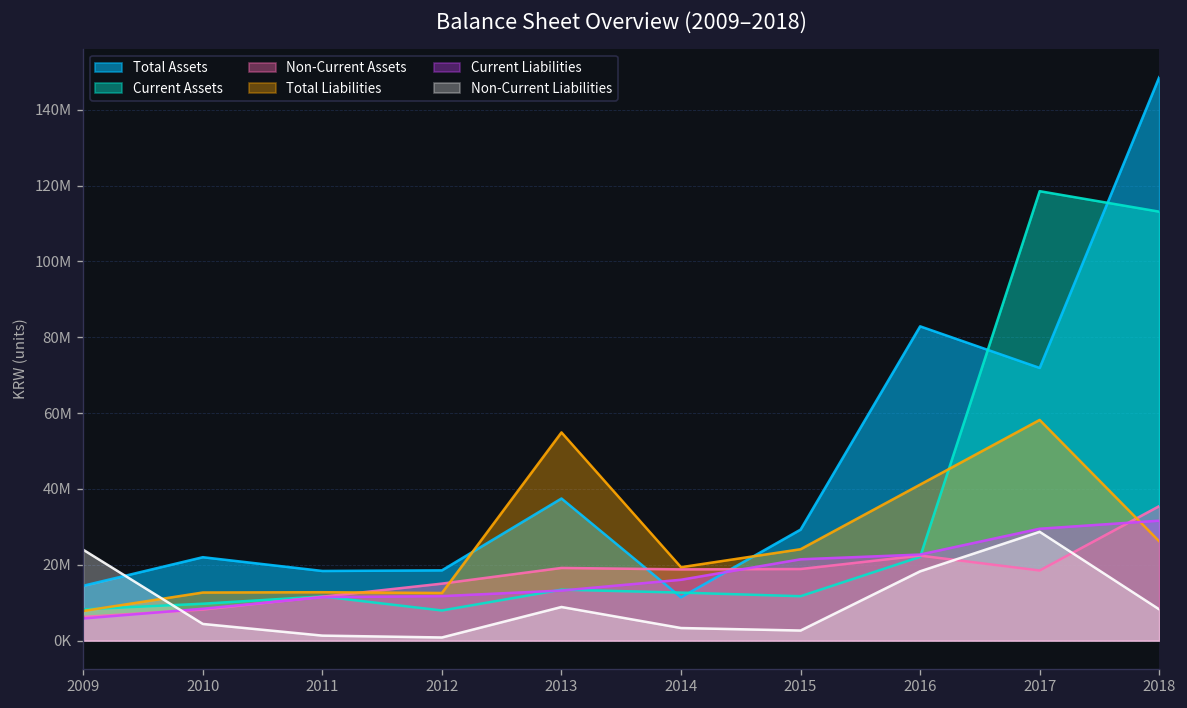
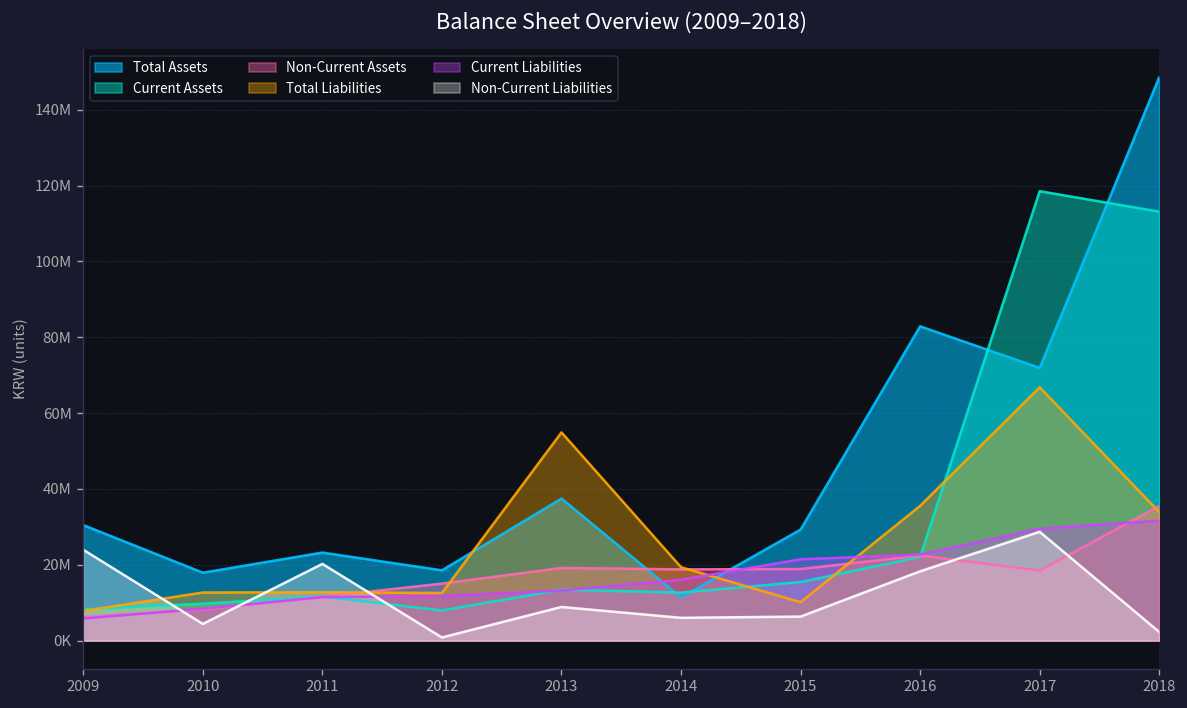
  {
    "Total Assets": {
-     "2009": 14000000,
-     "2010": 22000000,
-     "2011": 18000000,
+     "2009": 30000000,
+     "2010": 18000000,
+     "2011": 23000000,
      "2012": 19000000,
      "2013": 37000000,
      "2014": 11000000,
      "2015": 29000000,
      "2016": 83000000,
      "2017": 72000000,
      "2018": 149000000
    },
    "Current Assets": {
      "2010": 10000000,
      "2012": 8000000,
      "2014": 13000000,
-     "2015": 12000000,
+     "2015": 15000000,
      "2017": 119000000,
      "2018": 113000000
    },
    "Total Liabilities": {
      "2010": 13000000,
      "2011": 13000000,
      "2012": 13000000,
      "2013": 55000000,
-     "2015": 24000000,
-     "2016": 41000000,
-     "2017": 58000000,
-     "2018": 26000000
+     "2015": 10000000,
+     "2016": 36000000,
+     "2017": 67000000,
+     "2018": 34000000
    },
    "Non-Current Liabilities": {
      "2009": 24000000,
      "2010": 4000000,
-     "2011": 1000000,
+     "2011": 20000000,
      "2012": 1000000,
      "2013": 9000000,
-     "2014": 3000000,
-     "2015": 3000000,
+     "2014": 6000000,
+     "2015": 6000000,
      "2016": 18000000,
      "2017": 29000000,
-     "2018": 8000000
+     "2018": 2000000
    }
  }
